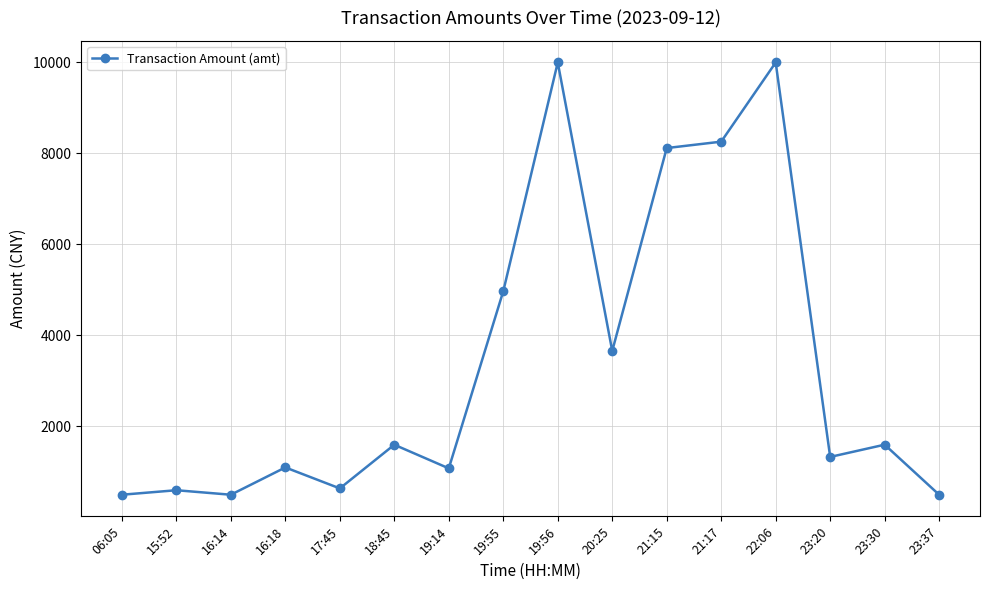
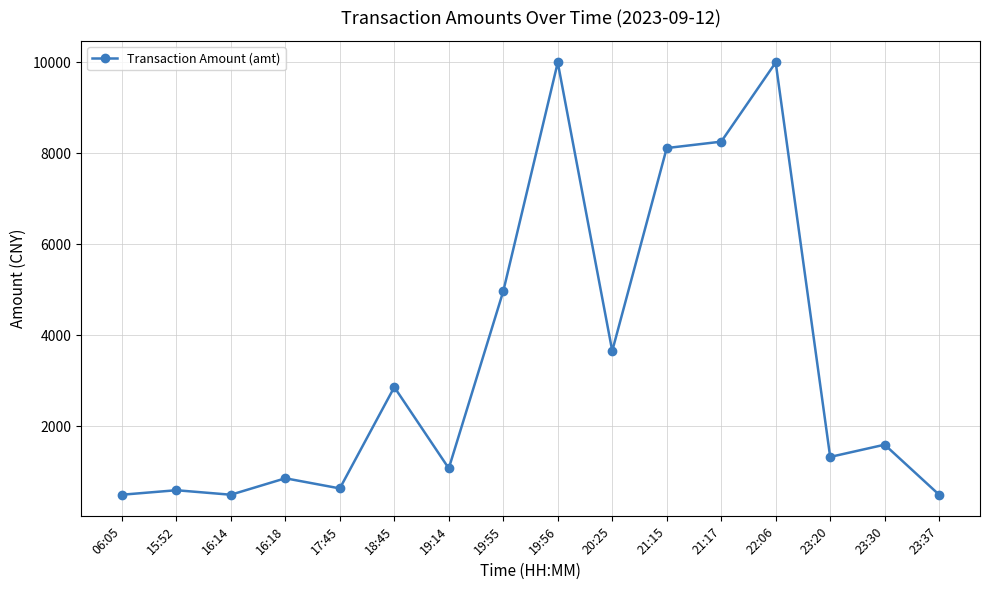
  {
    "06:05": 500,
    "15:52": 600,
    "16:14": 500,
-   "16:18": 1100,
+   "16:18": 900,
    "17:45": 600,
-   "18:45": 1600,
+   "18:45": 2900,
    "19:14": 1100,
    "19:55": 5000,
    "19:56": 10000,
    "20:25": 3700,
    "21:15": 8100,
    "21:17": 8300,
    "22:06": 10000,
    "23:20": 1300,
    "23:30": 1600,
    "23:37": 500
  }
